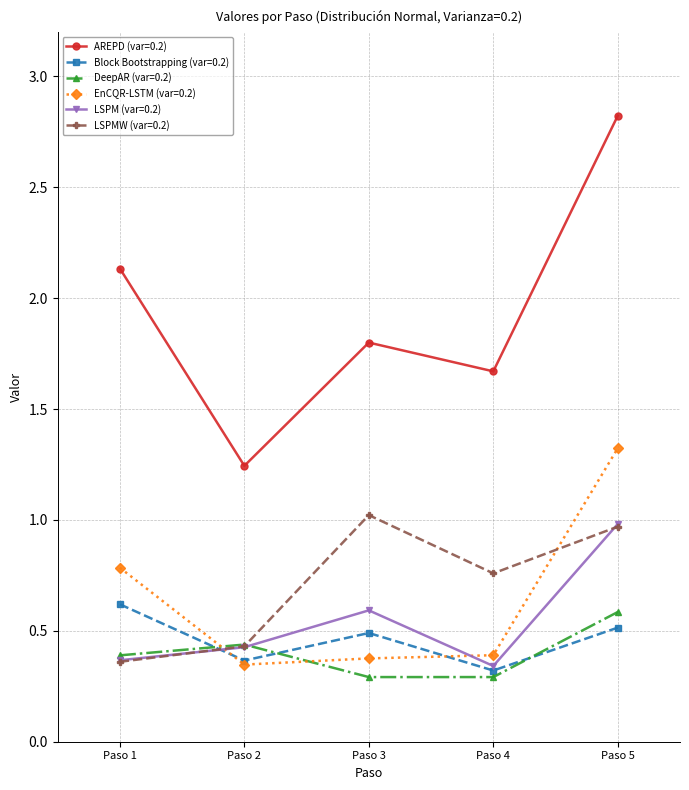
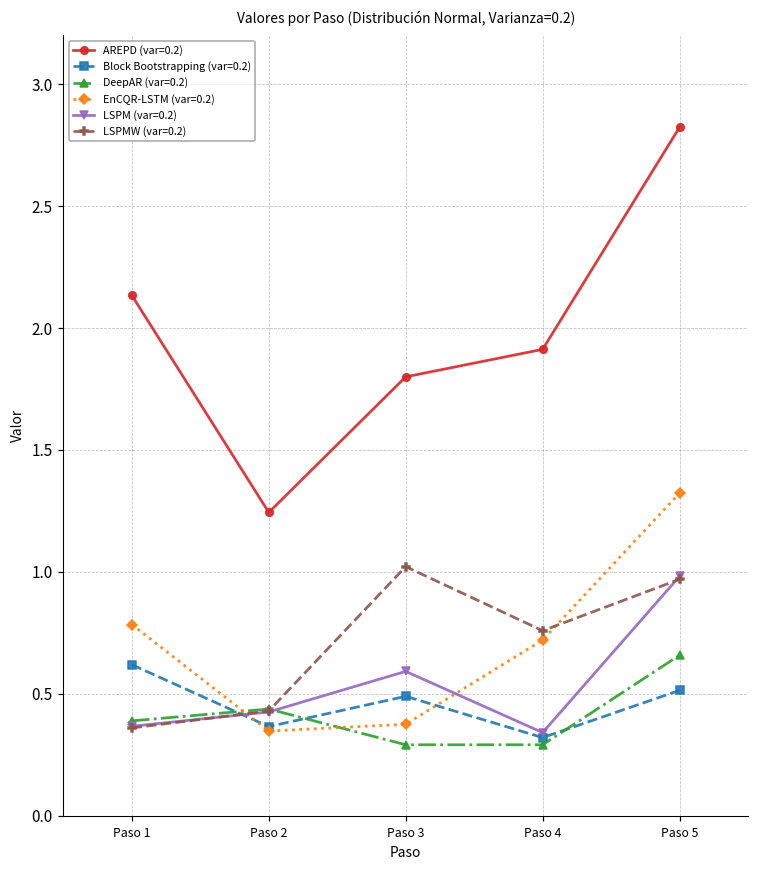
  {
    "AREPD (var=0.2)": {
      "Paso 1": 2.13,
      "Paso 2": 1.24,
      "Paso 3": 1.80,
-     "Paso 4": 1.67,
+     "Paso 4": 1.91,
      "Paso 5": 2.82
    },
    "Block Bootstrapping (var=0.2)": {
      "Paso 1": 0.62,
      "Paso 2": 0.37,
      "Paso 3": 0.49,
      "Paso 4": 0.32,
      "Paso 5": 0.51
    },
    "DeepAR (var=0.2)": {
      "Paso 1": 0.39,
      "Paso 3": 0.29,
      "Paso 4": 0.29,
-     "Paso 5": 0.58
+     "Paso 5": 0.66
    },
    "EnCQR-LSTM (var=0.2)": {
      "Paso 1": 0.78,
      "Paso 2": 0.35,
      "Paso 3": 0.38,
-     "Paso 4": 0.39,
+     "Paso 4": 0.72,
      "Paso 5": 1.32
    },
    "LSPM (var=0.2)": {
      "Paso 3": 0.59,
      "Paso 4": 0.34,
      "Paso 5": 0.98
    },
    "LSPMW (var=0.2)": {
      "Paso 3": 1.02,
      "Paso 4": 0.76,
      "Paso 5": 0.97
    }
  }
